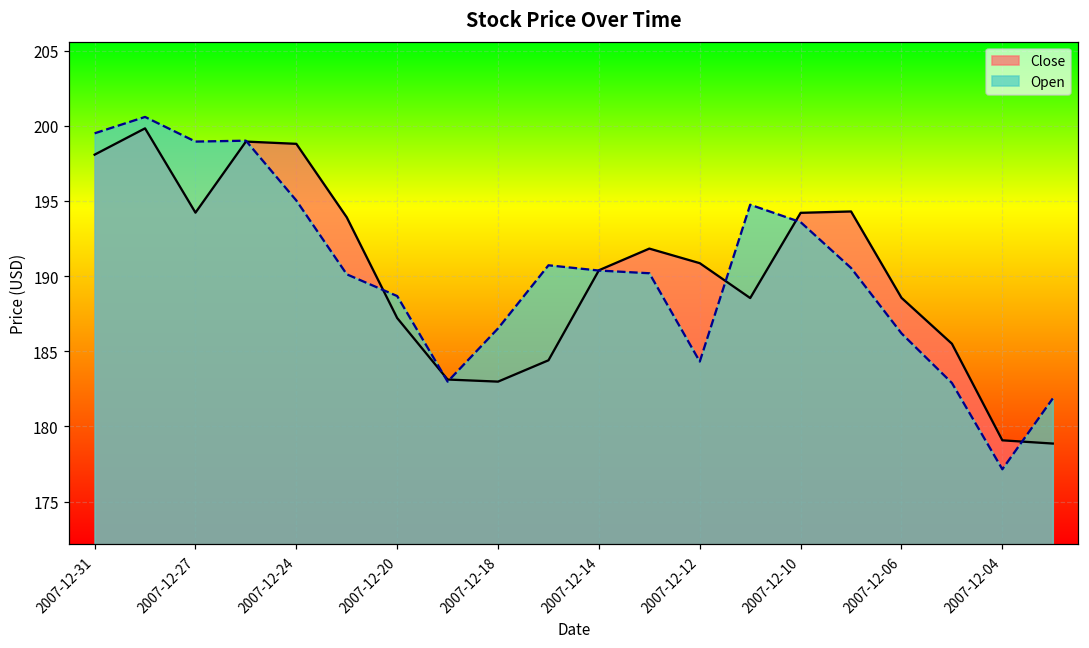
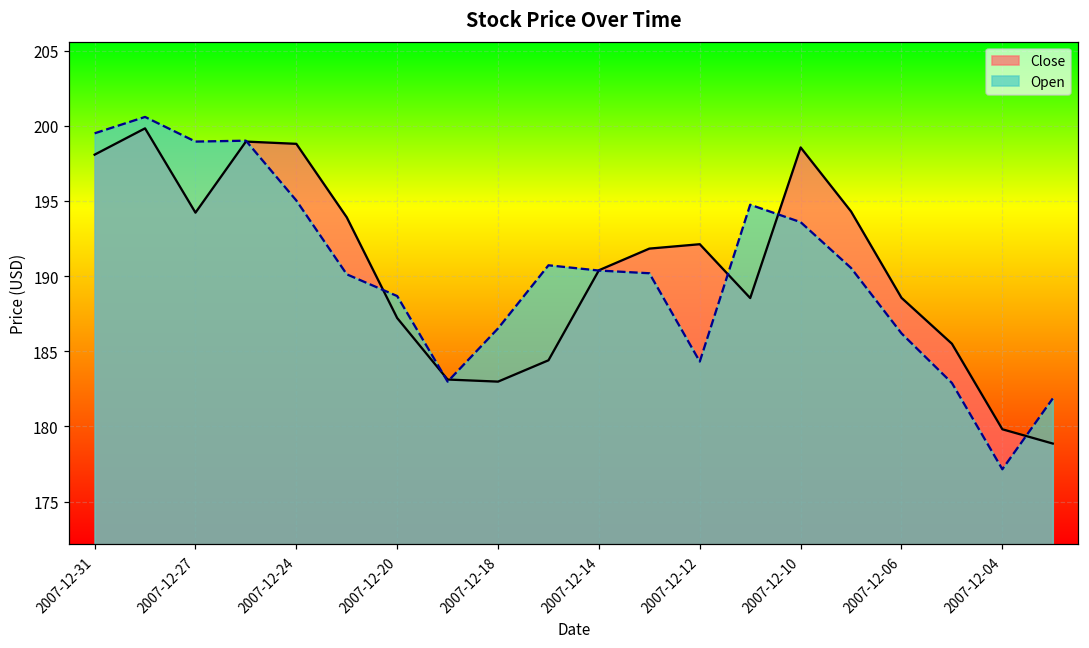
  {
    "Close": {
      "2007-12-31": 198.1,
      "2007-12-27": 194.2,
      "2007-12-24": 198.8,
      "2007-12-20": 187.2,
      "2007-12-18": 183.0,
-     "2007-12-12": 190.9,
-     "2007-12-10": 194.2,
+     "2007-12-12": 192.1,
+     "2007-12-10": 198.6,
      "2007-12-06": 188.6,
-     "2007-12-04": 179.1
+     "2007-12-04": 179.8
    },
    "Open": {
      "2007-12-31": 199.5,
      "2007-12-27": 199.0,
      "2007-12-24": 195.0,
      "2007-12-20": 188.7,
      "2007-12-18": 186.5,
      "2007-12-12": 184.3,
      "2007-12-10": 193.6,
      "2007-12-06": 186.2,
      "2007-12-04": 177.1
    }
  }
